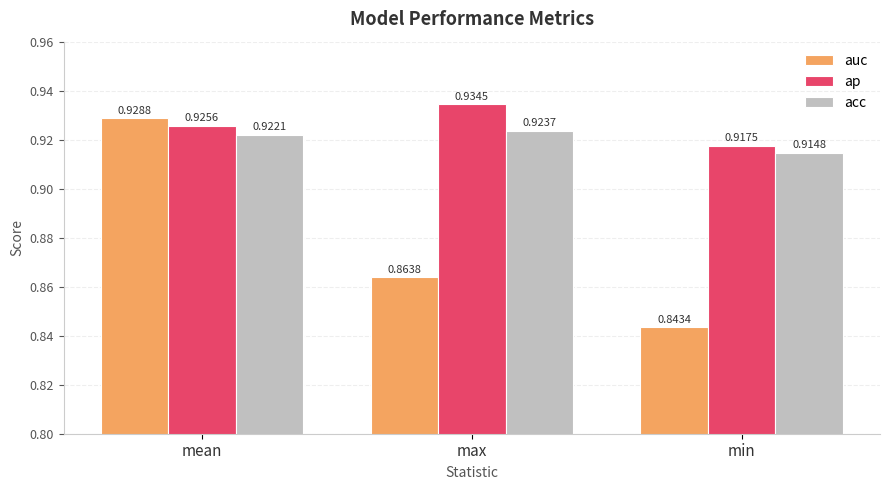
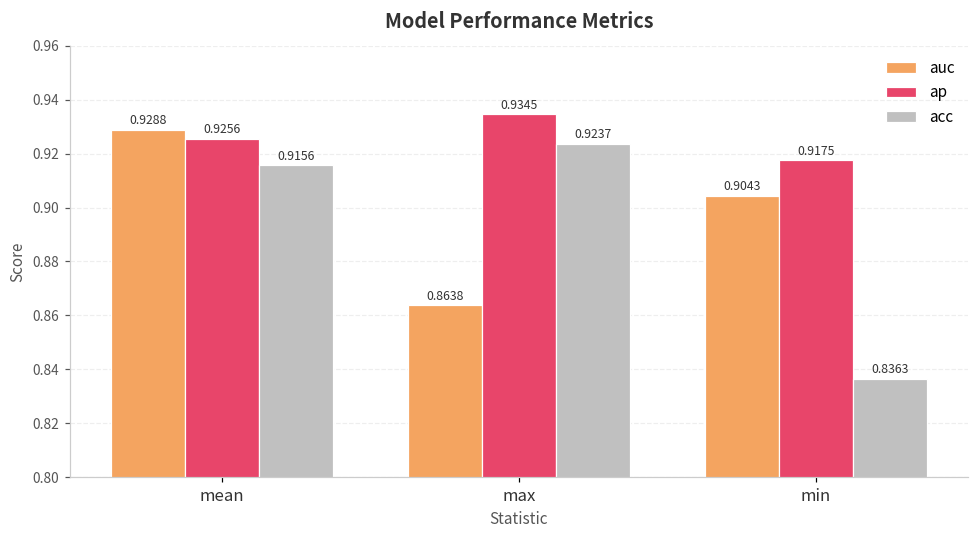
  {
    "auc": {
      "mean": 0.9288,
      "max": 0.8638,
-     "min": 0.8434
+     "min": 0.9043
    },
    "ap": {
      "mean": 0.9256,
      "max": 0.9345,
      "min": 0.9175
    },
    "acc": {
-     "mean": 0.9221,
+     "mean": 0.9156,
      "max": 0.9237,
-     "min": 0.9148
+     "min": 0.8363
    }
  }
